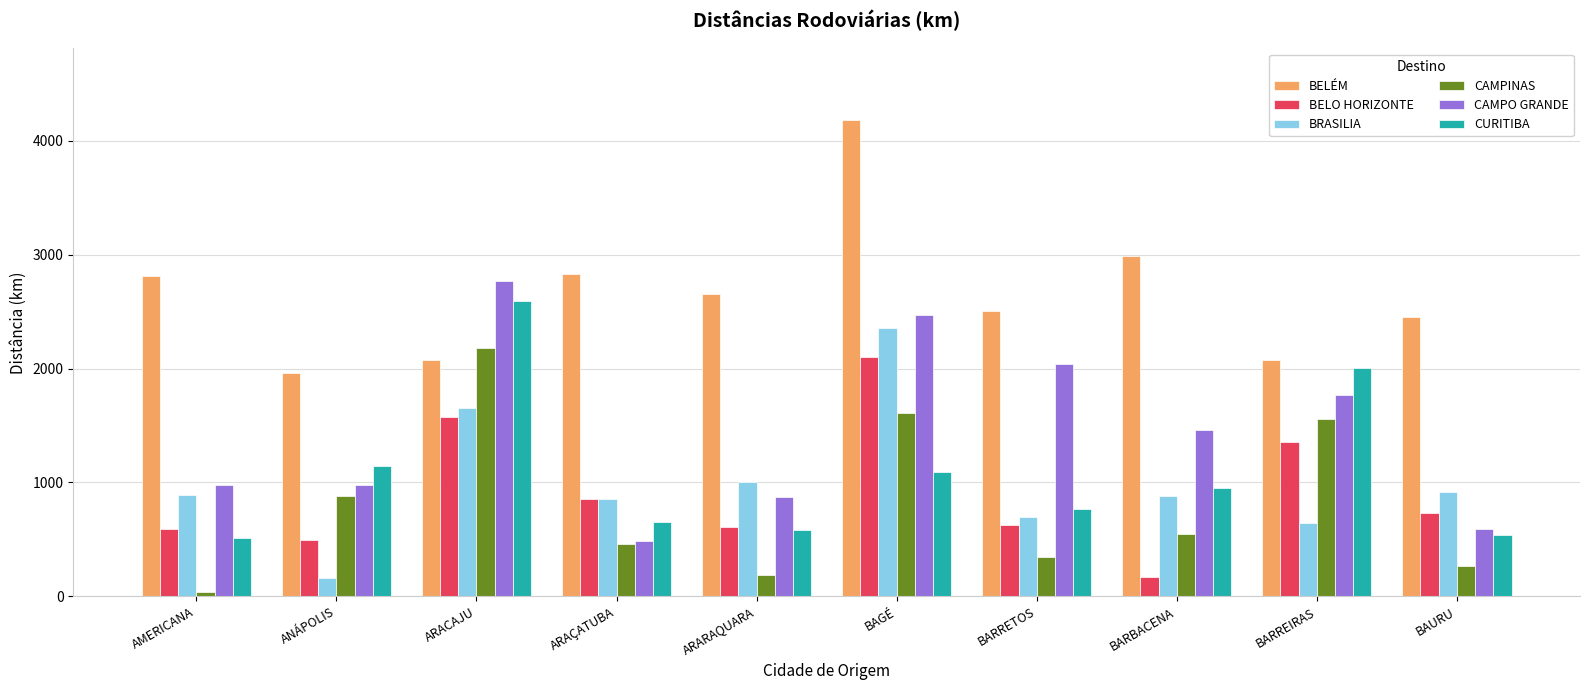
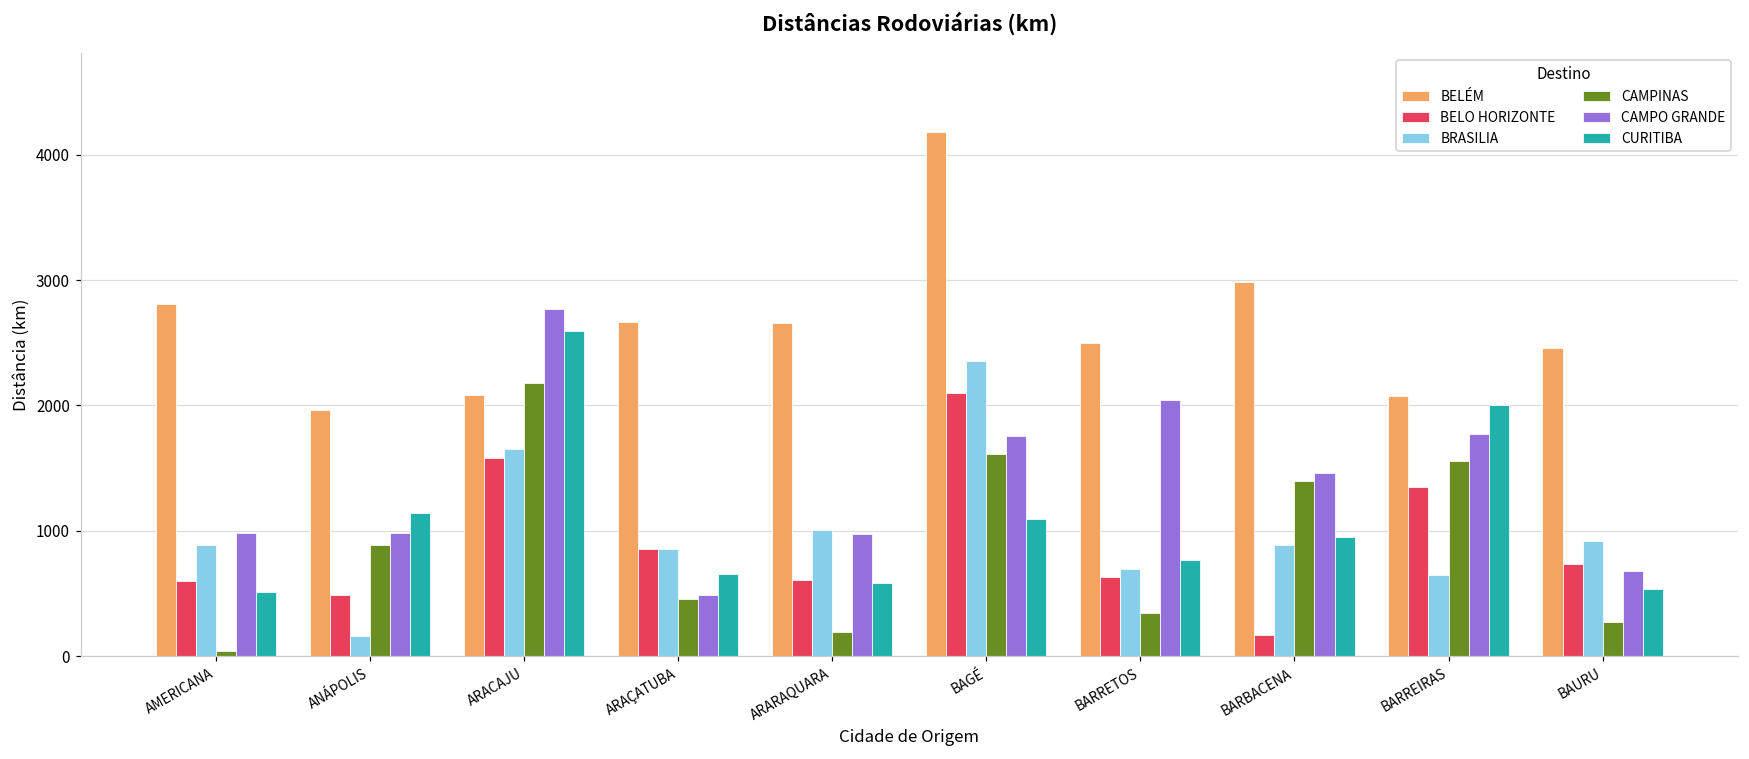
  {
    "BELÉM": {
      "AMERICANA": 2810,
      "ANÁPOLIS": 1960,
      "ARACAJU": 2080,
-     "ARAÇATUBA": 2830,
+     "ARAÇATUBA": 2660,
      "ARARAQUARA": 2660,
      "BAGÉ": 4180,
      "BARRETOS": 2500,
      "BARBACENA": 2990,
      "BARREIRAS": 2080,
      "BAURU": 2460
    },
    "BELO HORIZONTE": {
      "AMERICANA": 600,
      "ANÁPOLIS": 490,
      "ARACAJU": 1580,
      "ARAÇATUBA": 850,
      "ARARAQUARA": 610,
      "BAGÉ": 2100,
      "BARRETOS": 630,
      "BARBACENA": 170,
      "BARREIRAS": 1350,
      "BAURU": 730
    },
    "BRASILIA": {
      "AMERICANA": 890,
      "ANÁPOLIS": 160,
      "ARACAJU": 1650,
      "ARAÇATUBA": 850,
      "ARARAQUARA": 1000,
      "BAGÉ": 2360,
      "BARRETOS": 690,
      "BARBACENA": 880,
      "BARREIRAS": 650,
      "BAURU": 920
    },
    "CAMPINAS": {
      "AMERICANA": 40,
      "ANÁPOLIS": 880,
      "ARACAJU": 2180,
      "ARAÇATUBA": 460,
      "ARARAQUARA": 190,
      "BAGÉ": 1610,
      "BARRETOS": 340,
-     "BARBACENA": 550,
+     "BARBACENA": 1390,
      "BARREIRAS": 1560,
      "BAURU": 270
    },
    "CAMPO GRANDE": {
      "AMERICANA": 980,
      "ANÁPOLIS": 980,
      "ARACAJU": 2770,
      "ARAÇATUBA": 490,
-     "ARARAQUARA": 880,
-     "BAGÉ": 2470,
+     "ARARAQUARA": 970,
+     "BAGÉ": 1760,
      "BARRETOS": 2040,
      "BARBACENA": 1460,
      "BARREIRAS": 1770,
-     "BAURU": 590
+     "BAURU": 680
    },
    "CURITIBA": {
      "AMERICANA": 510,
      "ANÁPOLIS": 1140,
      "ARACAJU": 2600,
      "ARAÇATUBA": 650,
      "ARARAQUARA": 580,
      "BAGÉ": 1100,
      "BARRETOS": 770,
      "BARBACENA": 950,
      "BARREIRAS": 2000,
      "BAURU": 540
    }
  }
